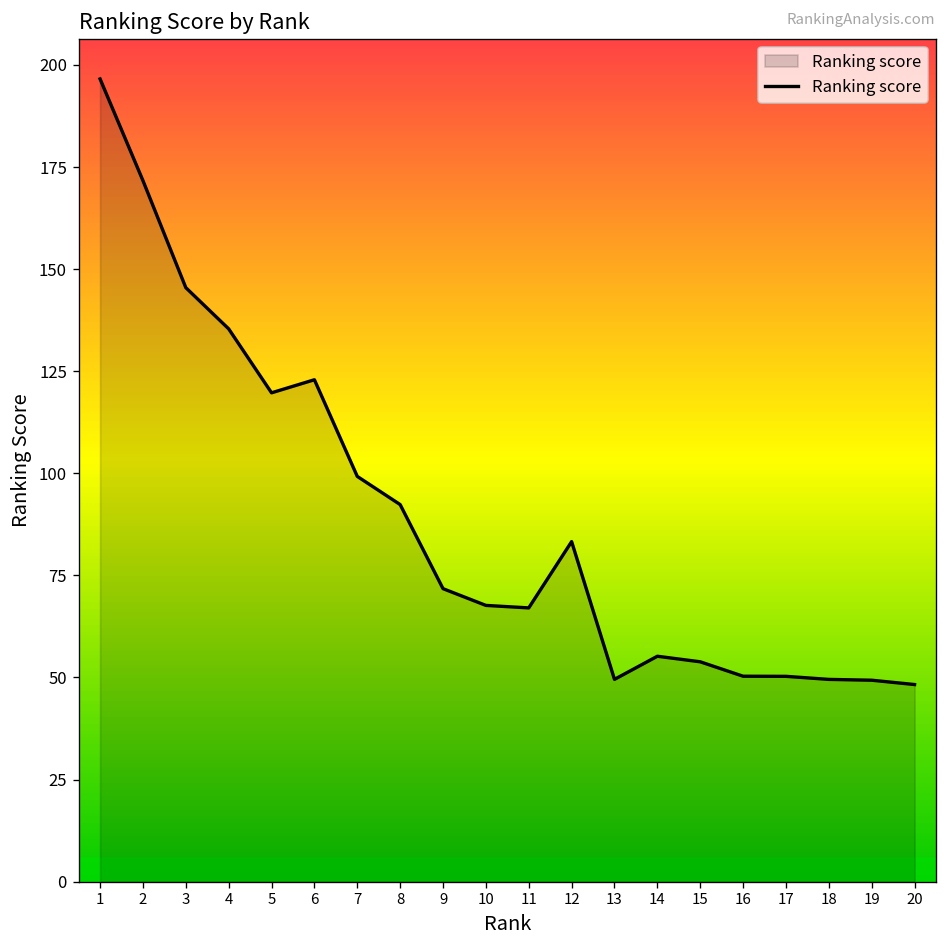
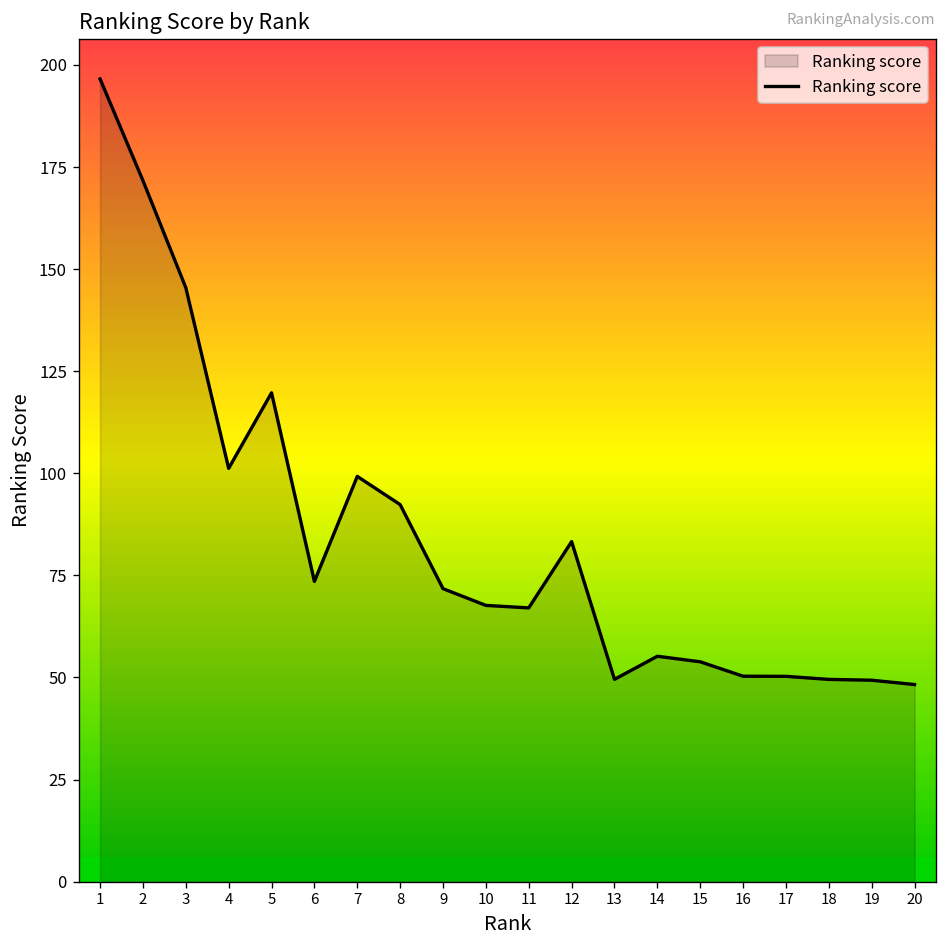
  {
    "1": 197,
    "2": 172,
    "3": 145,
-   "4": 135,
+   "4": 101,
    "5": 120,
-   "6": 123,
+   "6": 74,
    "7": 99,
    "8": 92,
    "9": 72,
    "10": 68,
    "11": 67,
    "12": 83,
    "13": 50,
    "14": 55,
    "15": 54,
    "16": 50,
    "17": 50,
    "18": 50,
    "19": 49,
    "20": 48
  }
